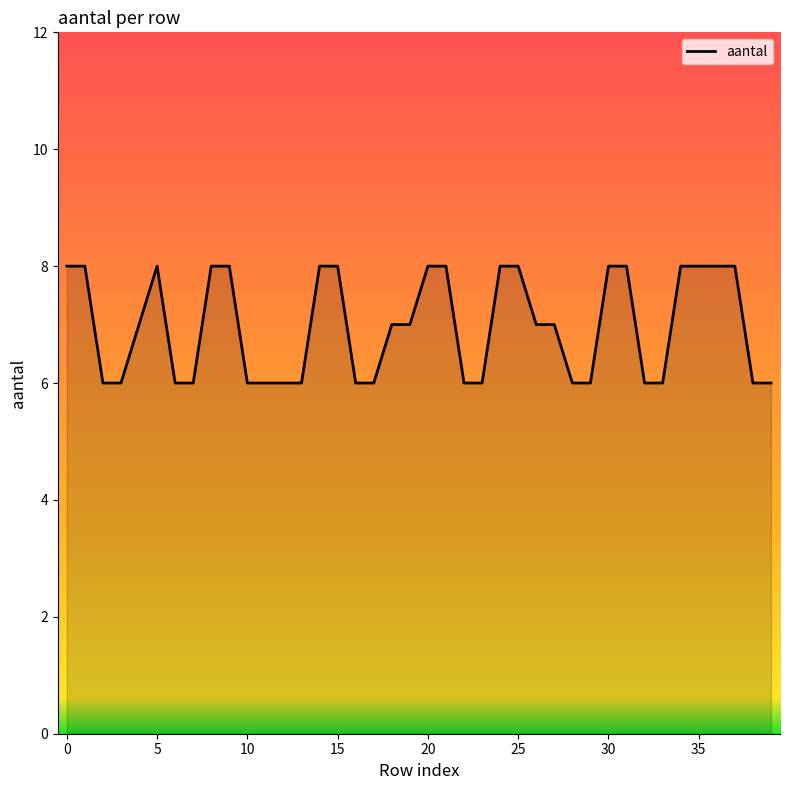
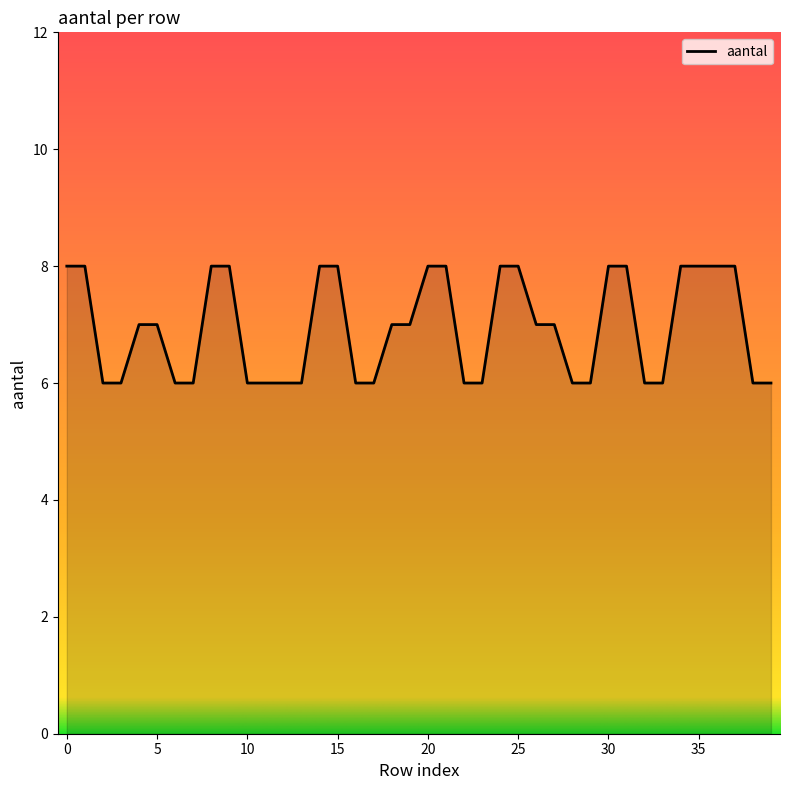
  {
    "0": 8,
-   "5": 8,
+   "5": 7,
    "10": 6,
    "15": 8,
    "20": 8,
    "25": 8,
    "30": 8,
    "35": 8
  }
